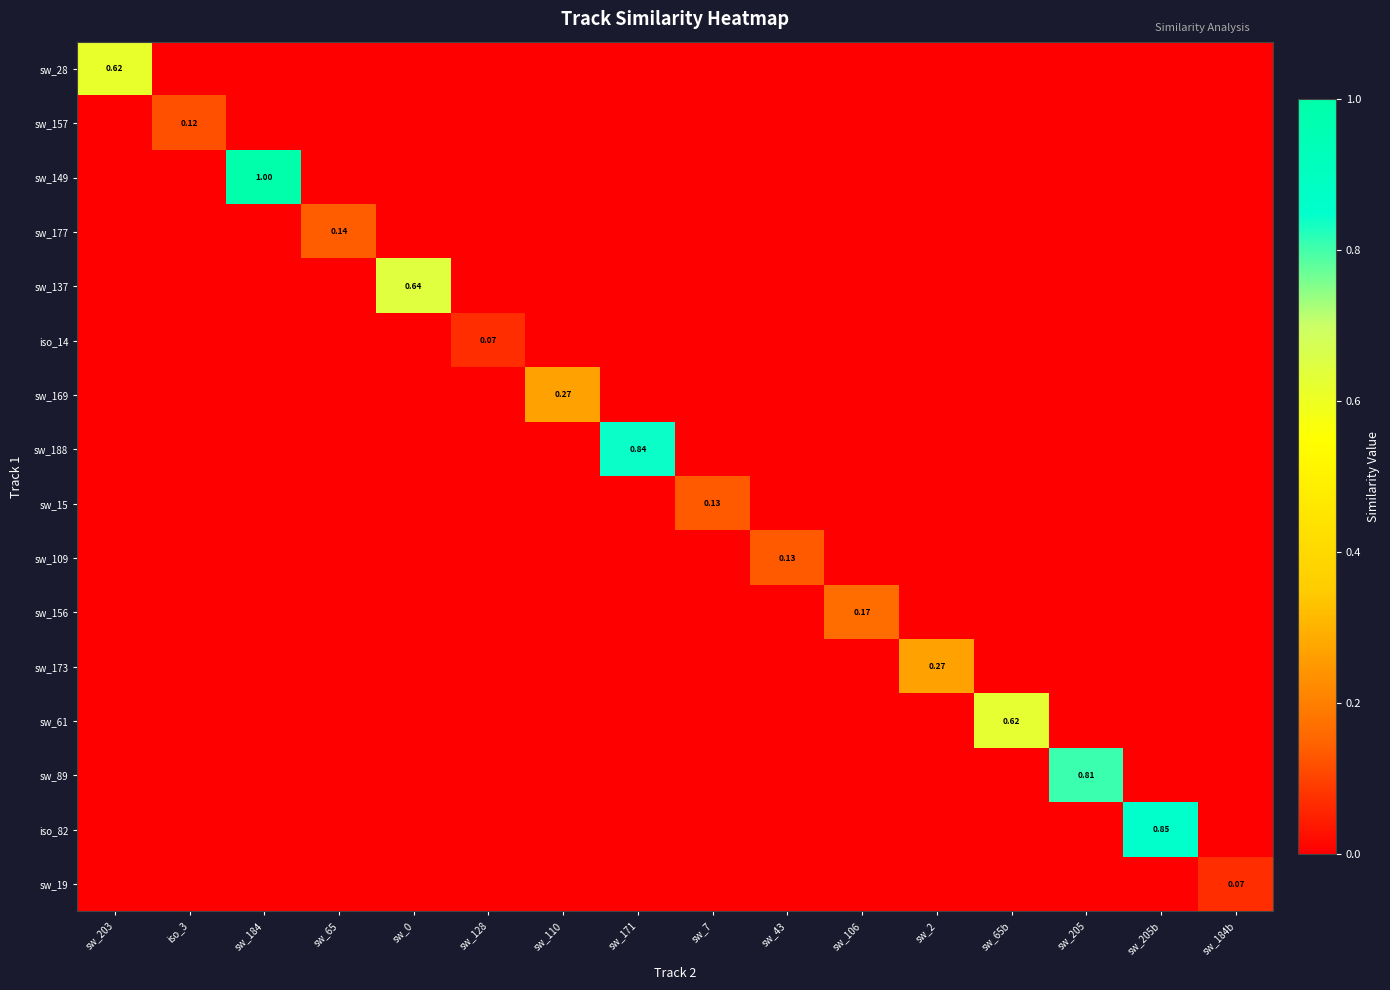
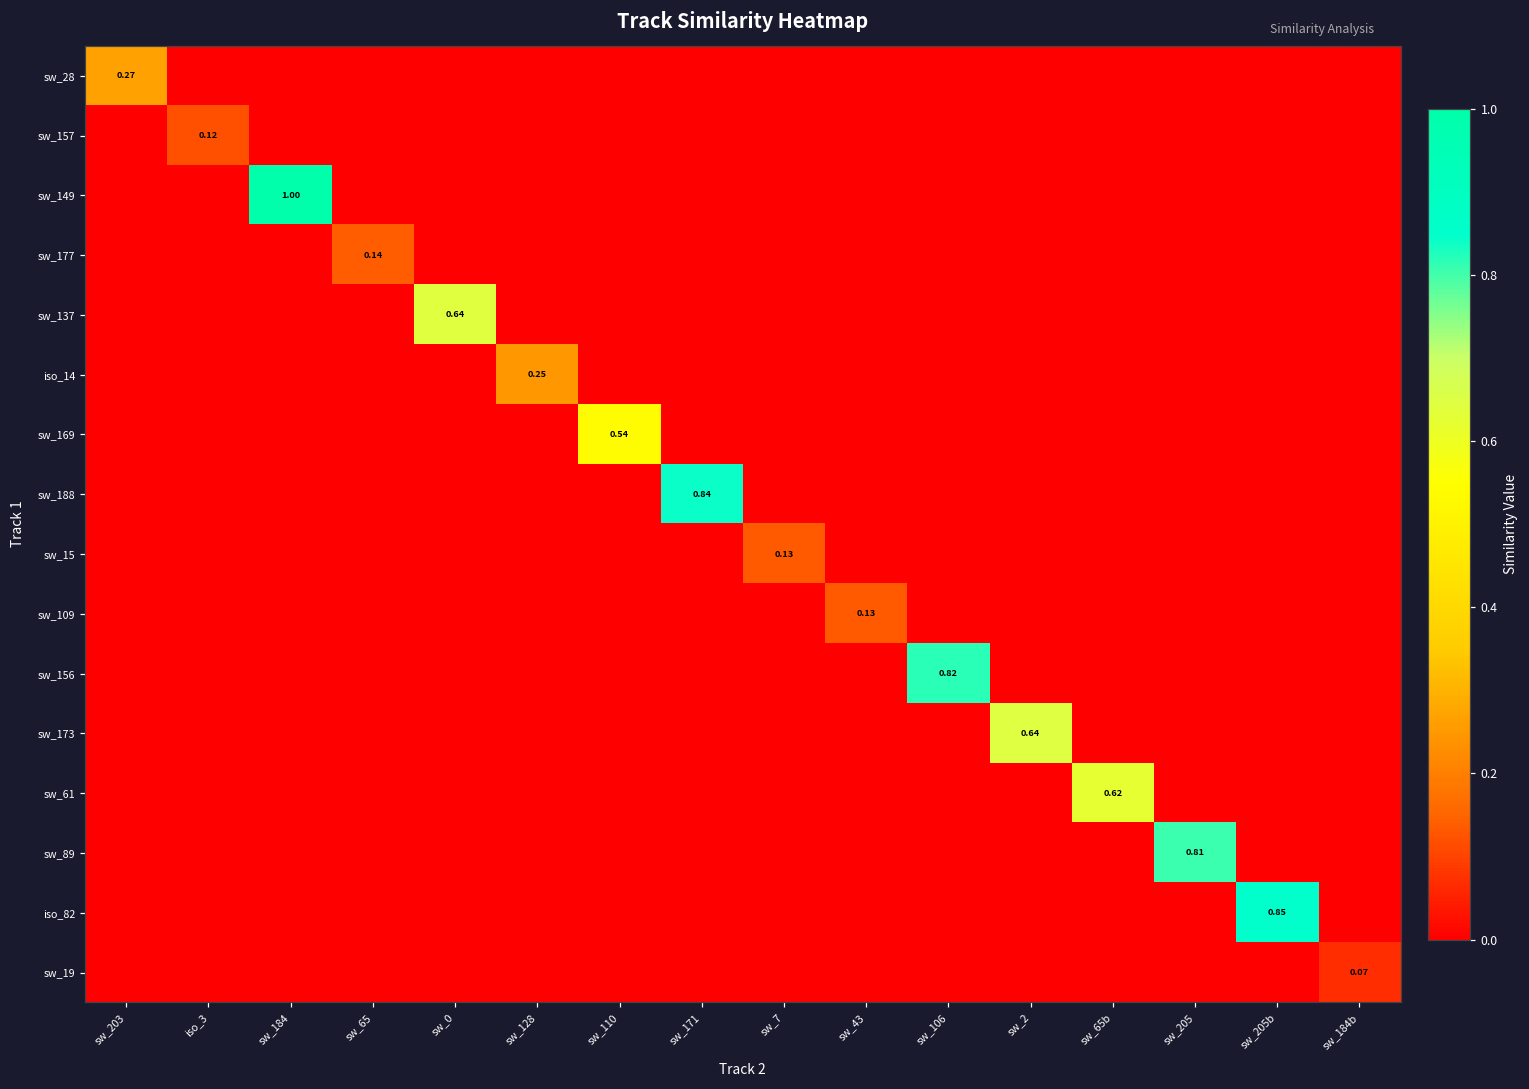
  {
    "sw_28": {
-     "sw_203": 0.62
+     "sw_203": 0.27
    },
    "sw_157": {
      "iso_3": 0.12
    },
    "sw_149": {
      "sw_184": 1.00
    },
    "sw_177": {
      "sw_65": 0.14
    },
    "sw_137": {
      "sw_0": 0.64
    },
    "iso_14": {
-     "sw_128": 0.07
+     "sw_128": 0.25
    },
    "sw_169": {
-     "sw_110": 0.27
+     "sw_110": 0.54
    },
    "sw_188": {
      "sw_171": 0.84
    },
    "sw_15": {
      "sw_7": 0.13
    },
    "sw_109": {
      "sw_43": 0.13
    },
    "sw_156": {
-     "sw_106": 0.17
+     "sw_106": 0.82
    },
    "sw_173": {
-     "sw_2": 0.27
+     "sw_2": 0.64
    },
    "sw_61": {
      "sw_65b": 0.62
    },
    "sw_89": {
      "sw_205": 0.81
    },
    "iso_82": {
      "sw_205b": 0.85
    },
    "sw_19": {
      "sw_184b": 0.07
    }
  }
